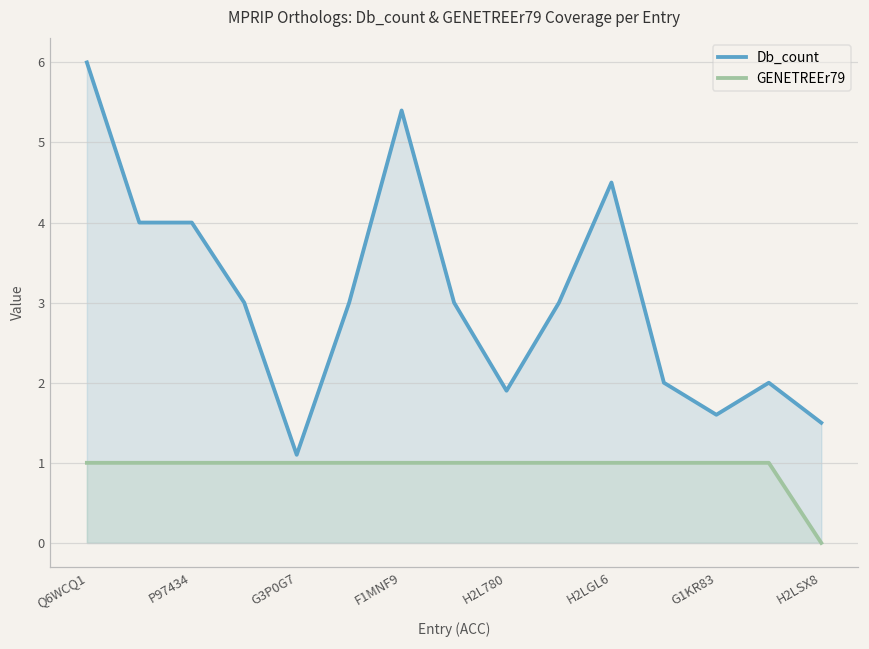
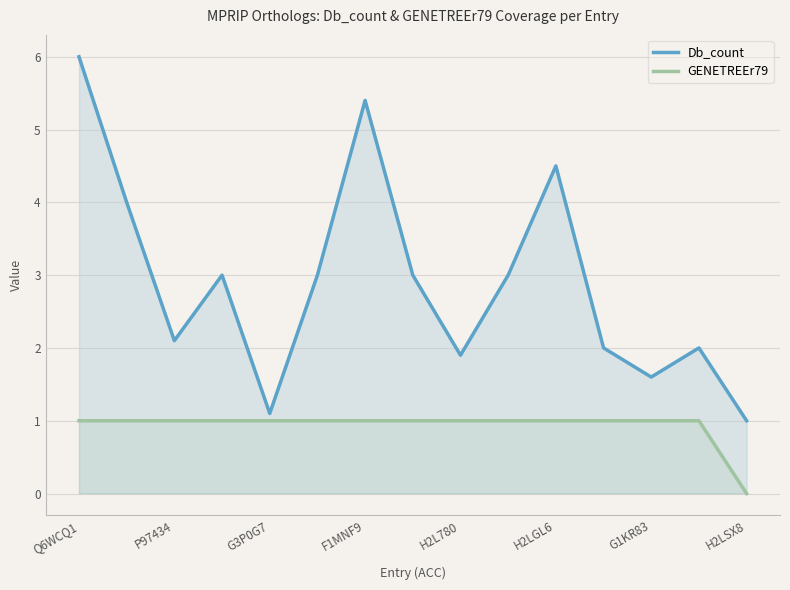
  {
    "Db_count": {
      "Q6WCQ1": 6.0,
-     "P97434": 4.0,
+     "P97434": 2.1,
      "G3P0G7": 1.1,
      "F1MNF9": 5.4,
      "H2L780": 1.9,
      "H2LGL6": 4.5,
      "G1KR83": 1.6,
-     "H2LSX8": 1.5
+     "H2LSX8": 1.0
    },
    "GENETREEr79": {
      "Q6WCQ1": 1.0,
      "P97434": 1.0,
      "G3P0G7": 1.0,
      "F1MNF9": 1.0,
      "H2L780": 1.0,
      "H2LGL6": 1.0,
      "G1KR83": 1.0,
      "H2LSX8": 0.0
    }
  }
